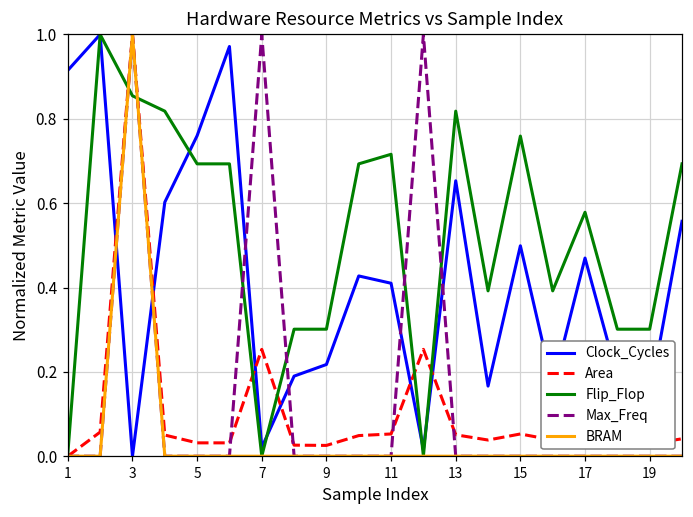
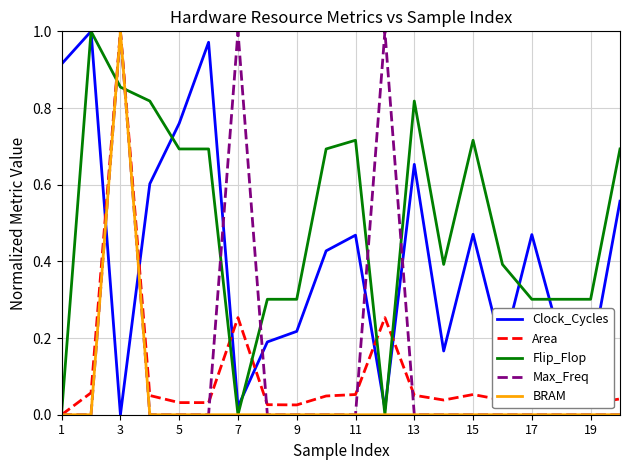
  {
    "Clock_Cycles": {
      "1": 0.91,
      "3": 0.00,
      "5": 0.76,
      "7": 0.02,
      "9": 0.22,
-     "11": 0.41,
+     "11": 0.47,
      "13": 0.65,
-     "15": 0.50,
+     "15": 0.47,
      "17": 0.47
    },
    "Area": {
      "5": 0.03,
      "7": 0.25,
      "9": 0.03,
      "11": 0.05,
      "13": 0.05,
      "15": 0.05
    },
    "Flip_Flop": {
      "3": 0.85,
      "5": 0.69,
      "9": 0.30,
      "11": 0.72,
      "13": 0.82,
-     "15": 0.76,
-     "17": 0.58,
+     "15": 0.72,
+     "17": 0.30,
      "19": 0.30
    },
    "Max_Freq": {
      "7": 1.00
    }
  }
